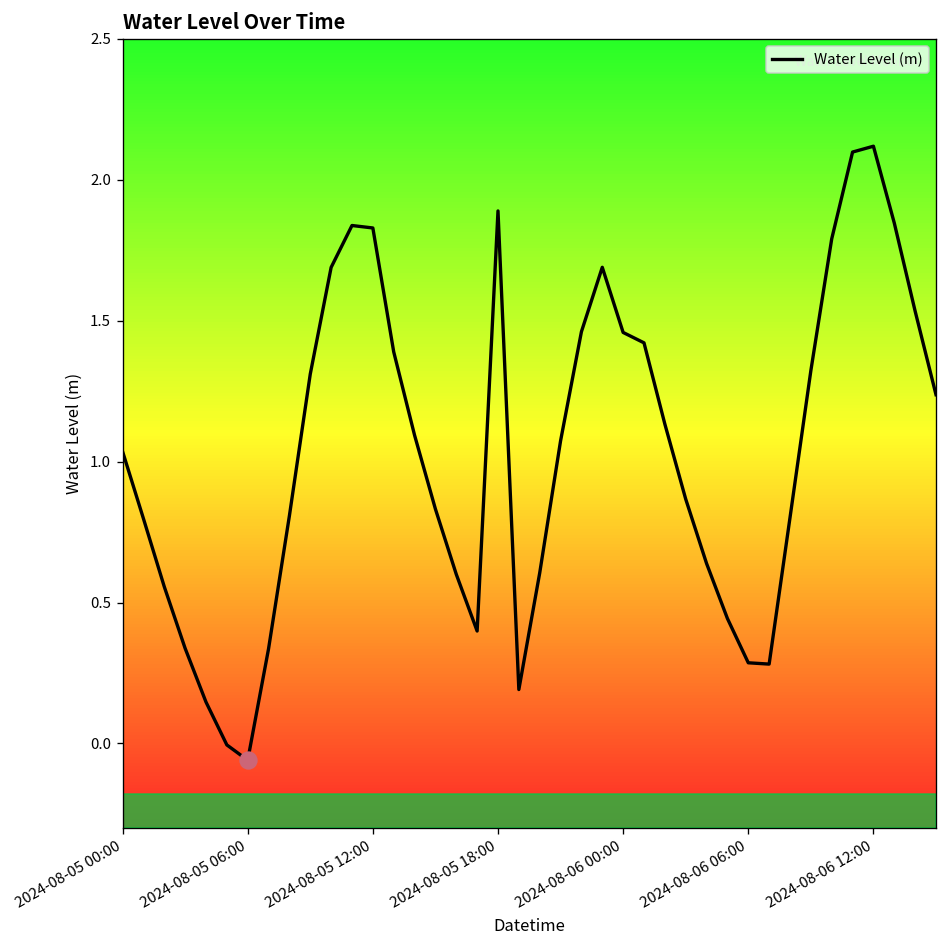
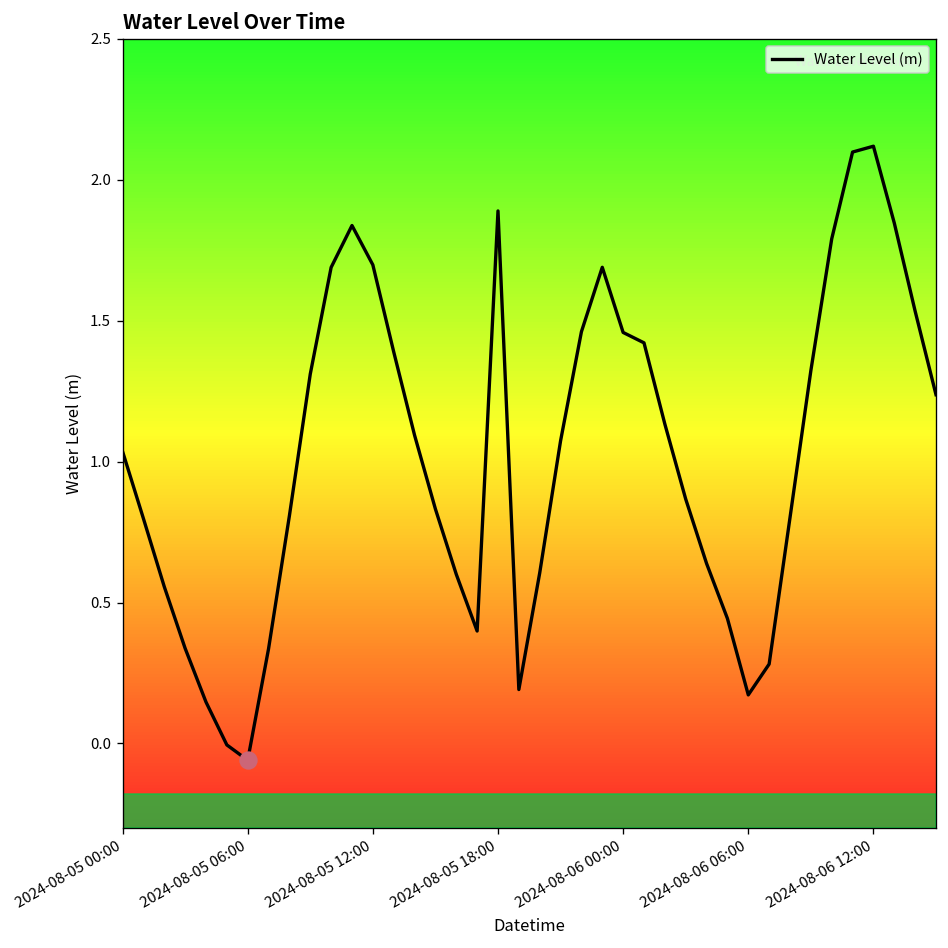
  {
    "Water Level (m)": {
      "2024-08-05 00:00": 1.04,
-     "2024-08-05 12:00": 1.83,
+     "2024-08-05 12:00": 1.70,
      "2024-08-05 18:00": 1.89,
      "2024-08-06 00:00": 1.46,
-     "2024-08-06 06:00": 0.29,
+     "2024-08-06 06:00": 0.17,
      "2024-08-06 12:00": 2.12
    }
  }
